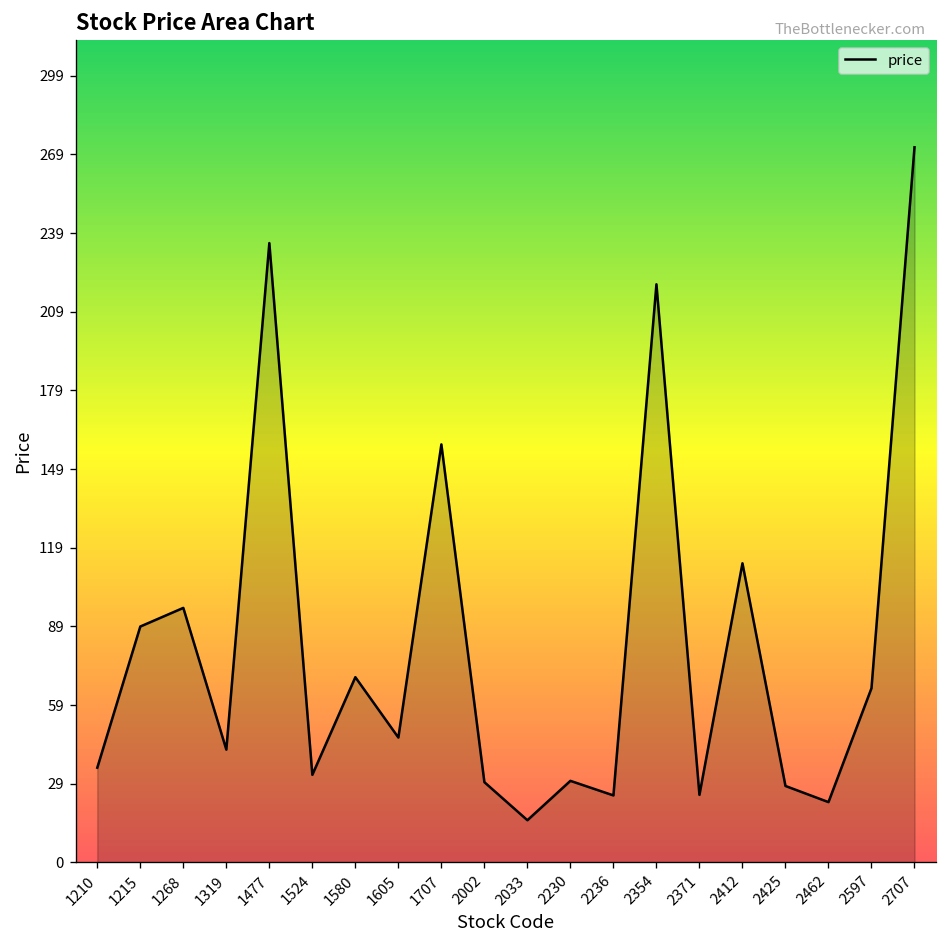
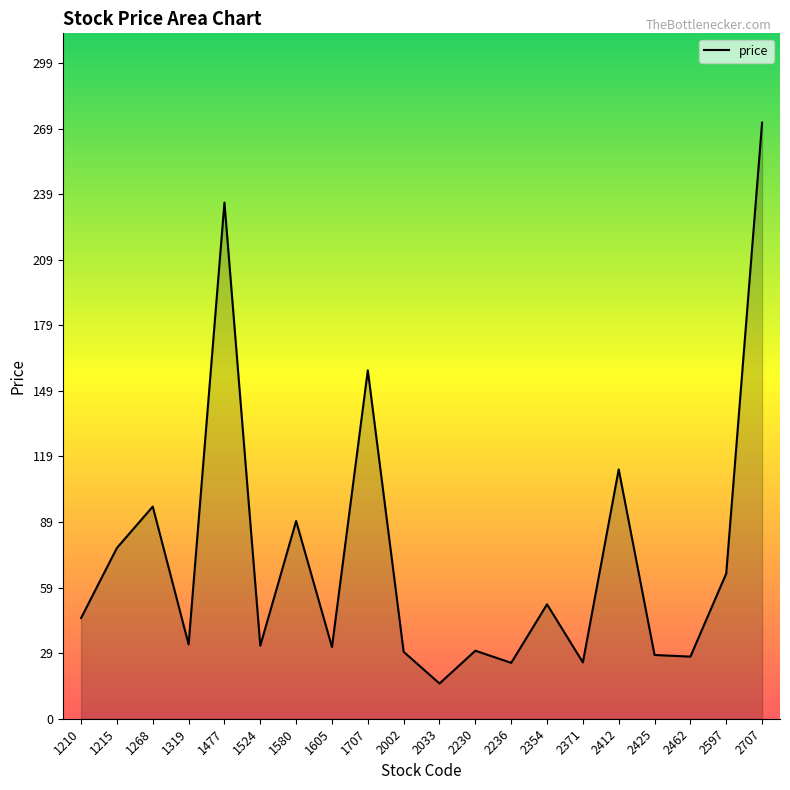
  {
-   "1210": 36,
-   "1215": 90,
+   "1210": 46,
+   "1215": 78,
    "1268": 97,
-   "1319": 43,
+   "1319": 34,
    "1477": 236,
    "1524": 33,
-   "1580": 71,
-   "1605": 48,
+   "1580": 90,
+   "1605": 33,
    "1707": 159,
    "2002": 31,
    "2033": 16,
    "2230": 31,
    "2236": 26,
-   "2354": 220,
+   "2354": 52,
    "2371": 26,
    "2412": 114,
    "2425": 29,
-   "2462": 23,
+   "2462": 28,
    "2597": 66,
    "2707": 273
  }
